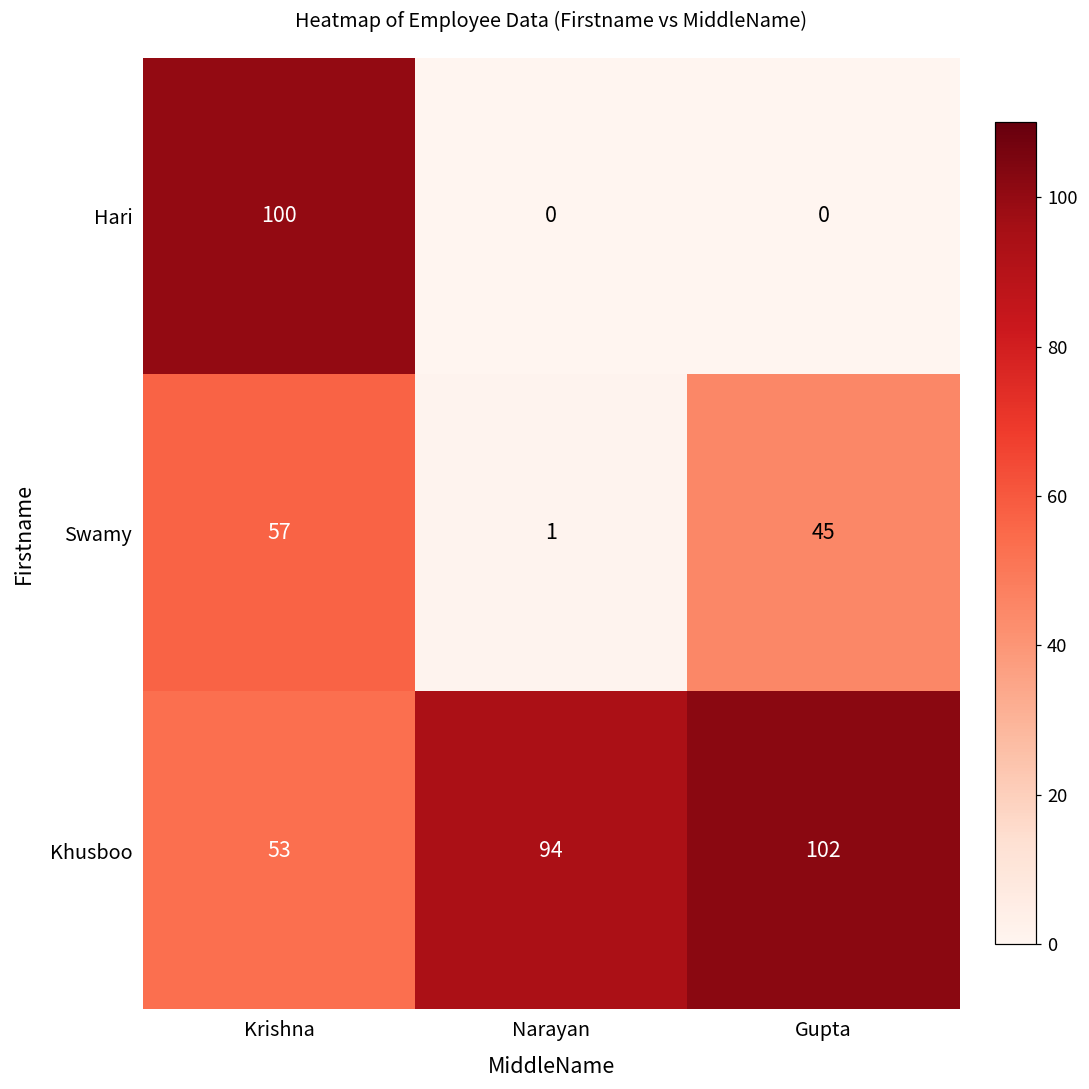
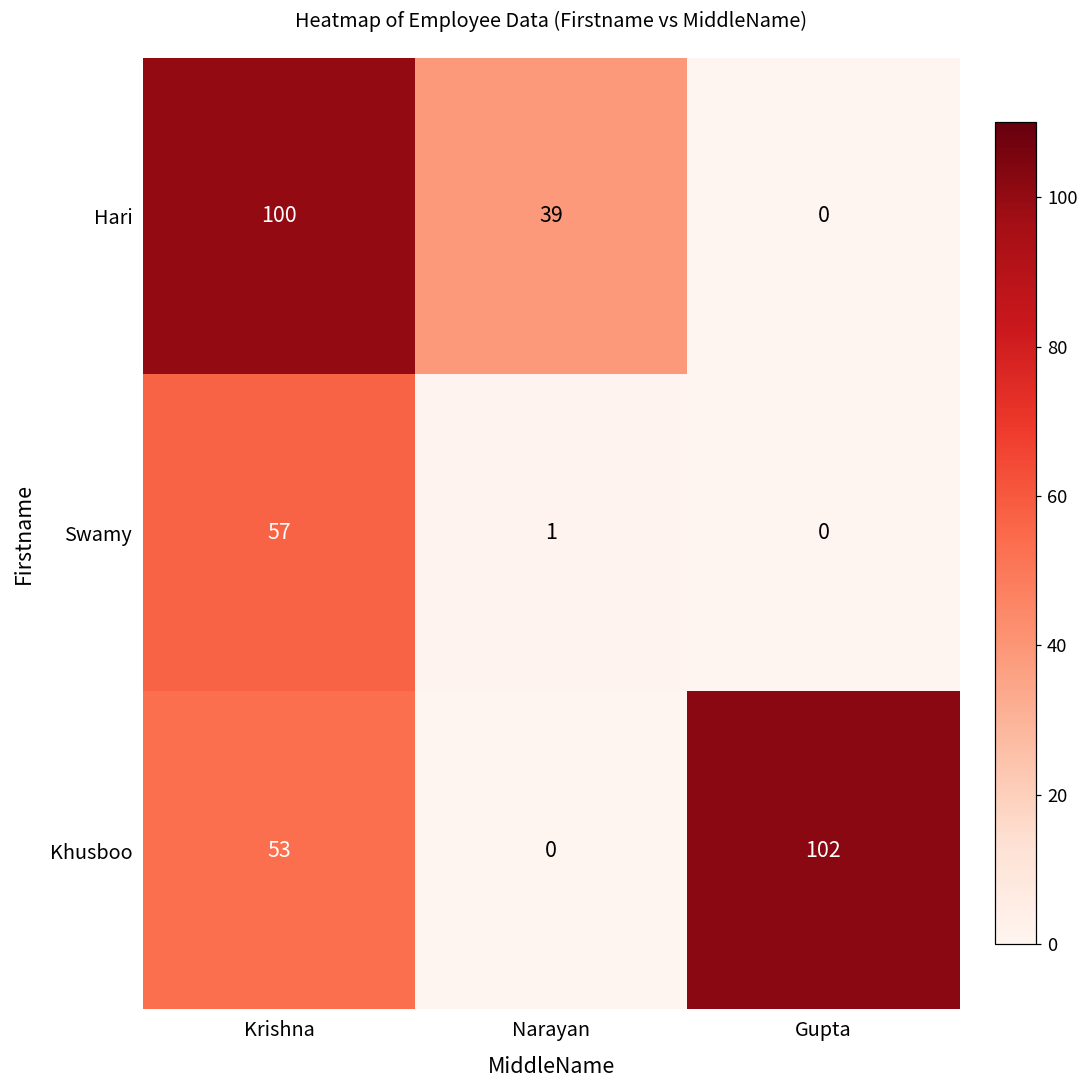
  {
    "Hari": {
      "Krishna": 100,
-     "Narayan": 0,
+     "Narayan": 39,
      "Gupta": 0
    },
    "Swamy": {
      "Krishna": 57,
      "Narayan": 1,
-     "Gupta": 45
+     "Gupta": 0
    },
    "Khusboo": {
      "Krishna": 53,
-     "Narayan": 94,
+     "Narayan": 0,
      "Gupta": 102
    }
  }
